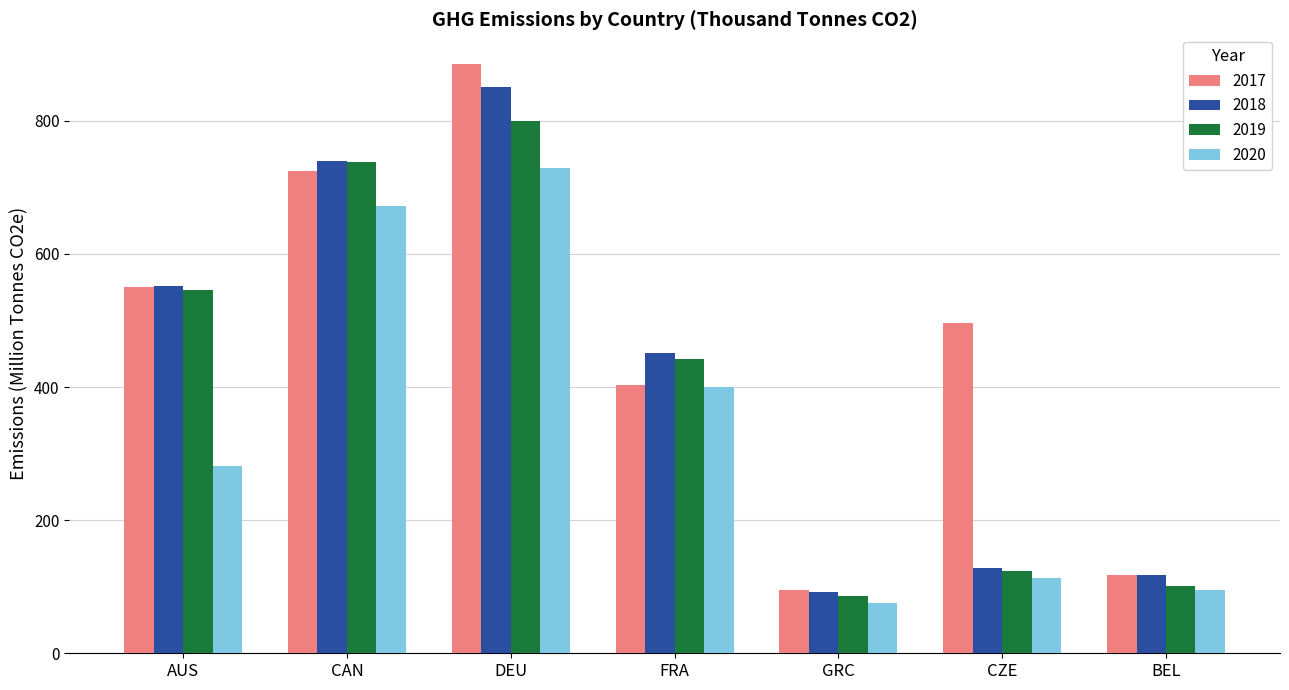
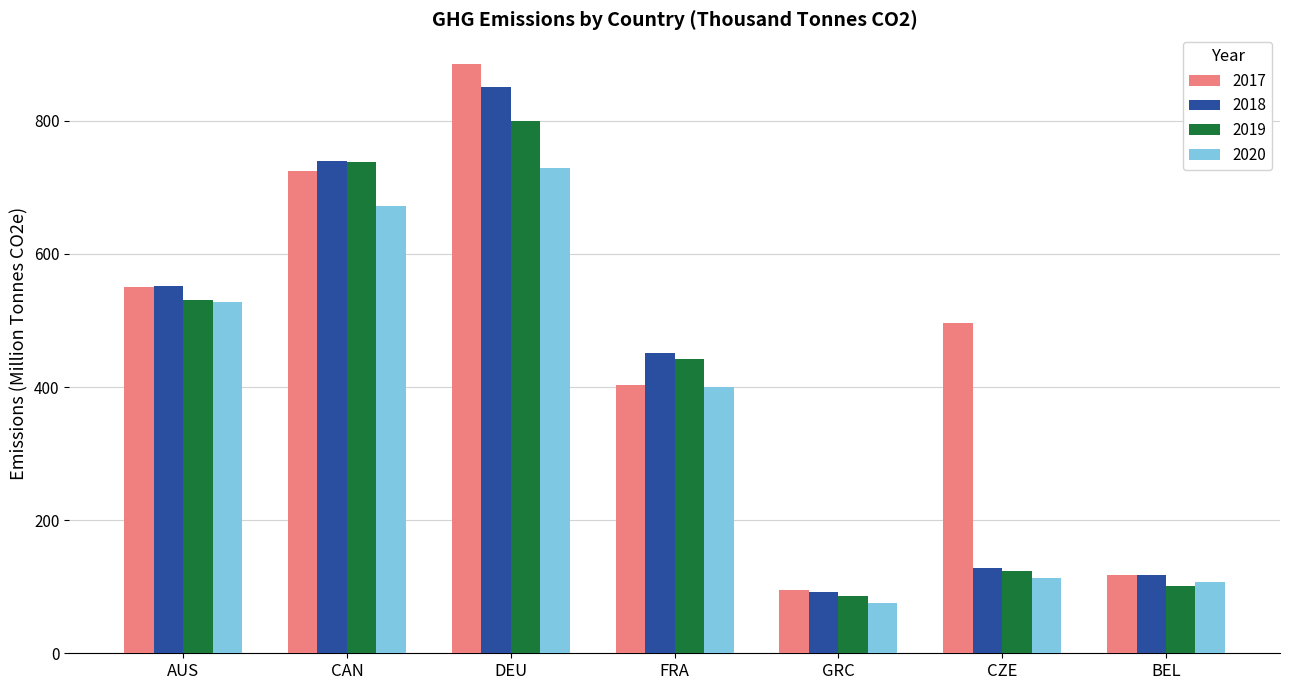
  {
    "2017": {
      "AUS": 550,
      "CAN": 730,
      "DEU": 890,
      "FRA": 400,
      "GRC": 100,
      "CZE": 500,
      "BEL": 120
    },
    "2018": {
      "AUS": 550,
      "CAN": 740,
      "DEU": 850,
      "FRA": 450,
      "GRC": 90,
      "CZE": 130,
      "BEL": 120
    },
    "2019": {
-     "AUS": 550,
+     "AUS": 530,
      "CAN": 740,
      "DEU": 800,
      "FRA": 440,
      "GRC": 90,
      "CZE": 120,
      "BEL": 100
    },
    "2020": {
-     "AUS": 280,
+     "AUS": 530,
      "CAN": 670,
      "DEU": 730,
      "FRA": 400,
      "GRC": 70,
      "CZE": 110,
-     "BEL": 90
+     "BEL": 110
    }
  }
